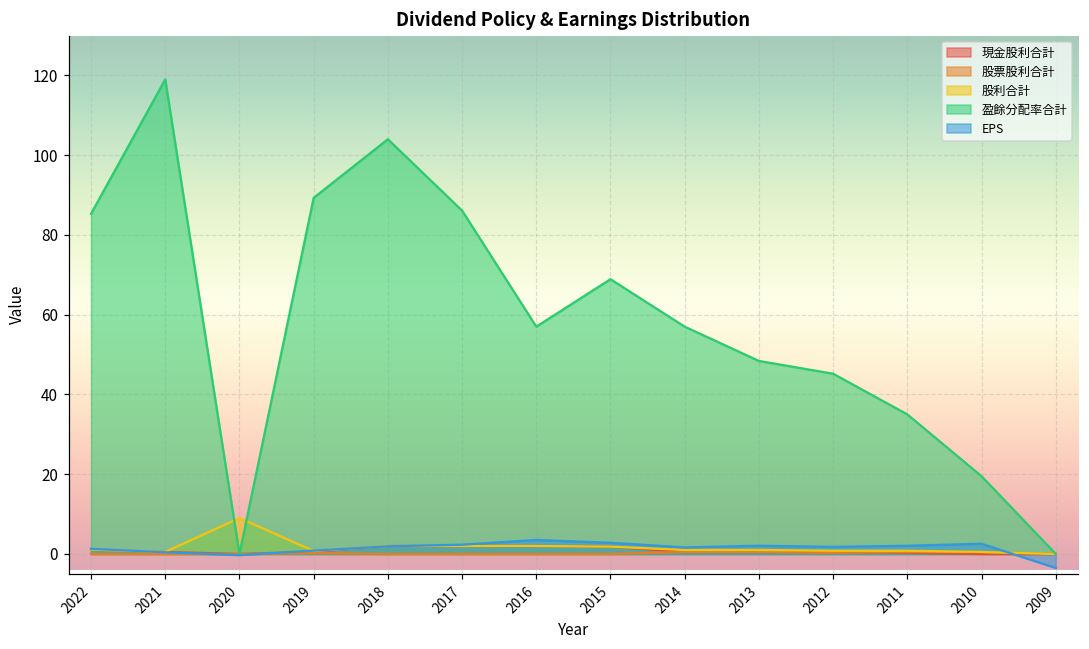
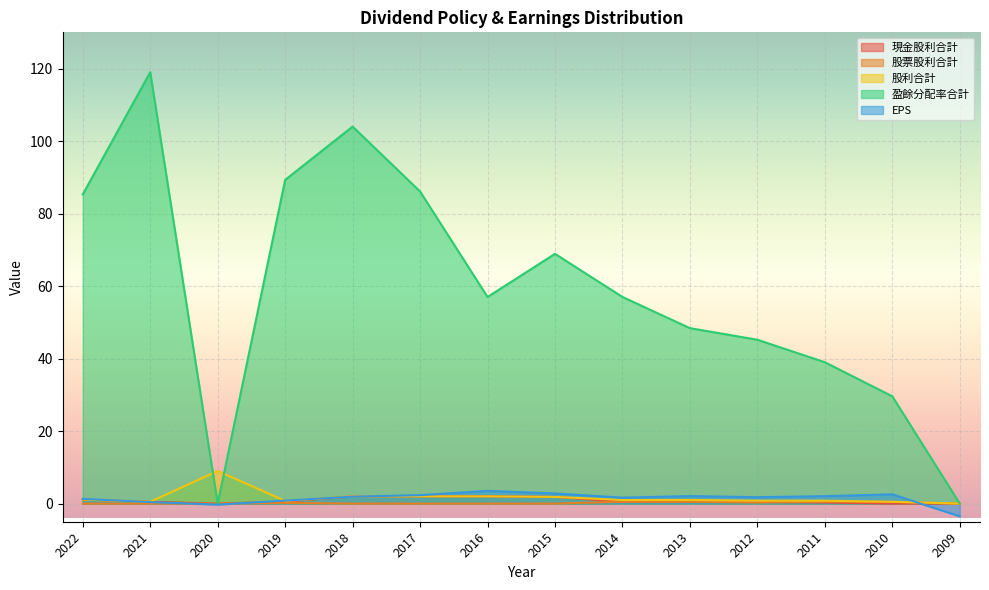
  {
    "股利合計": {
      "2020": 9
    },
    "盈餘分配率合計": {
      "2022": 85,
      "2021": 119,
      "2019": 89,
      "2018": 104,
      "2017": 86,
      "2016": 57,
      "2015": 69,
      "2014": 57,
      "2013": 48,
      "2012": 45,
-     "2011": 35,
-     "2010": 20
+     "2011": 39,
+     "2010": 30
    }
  }
